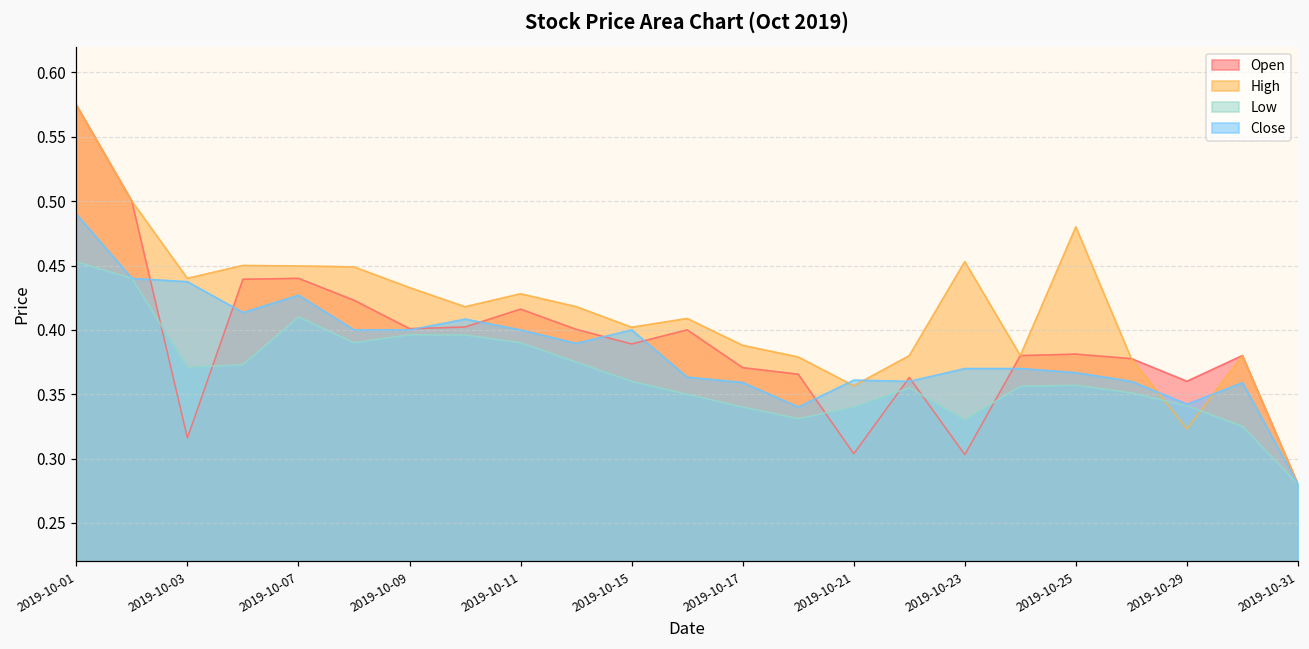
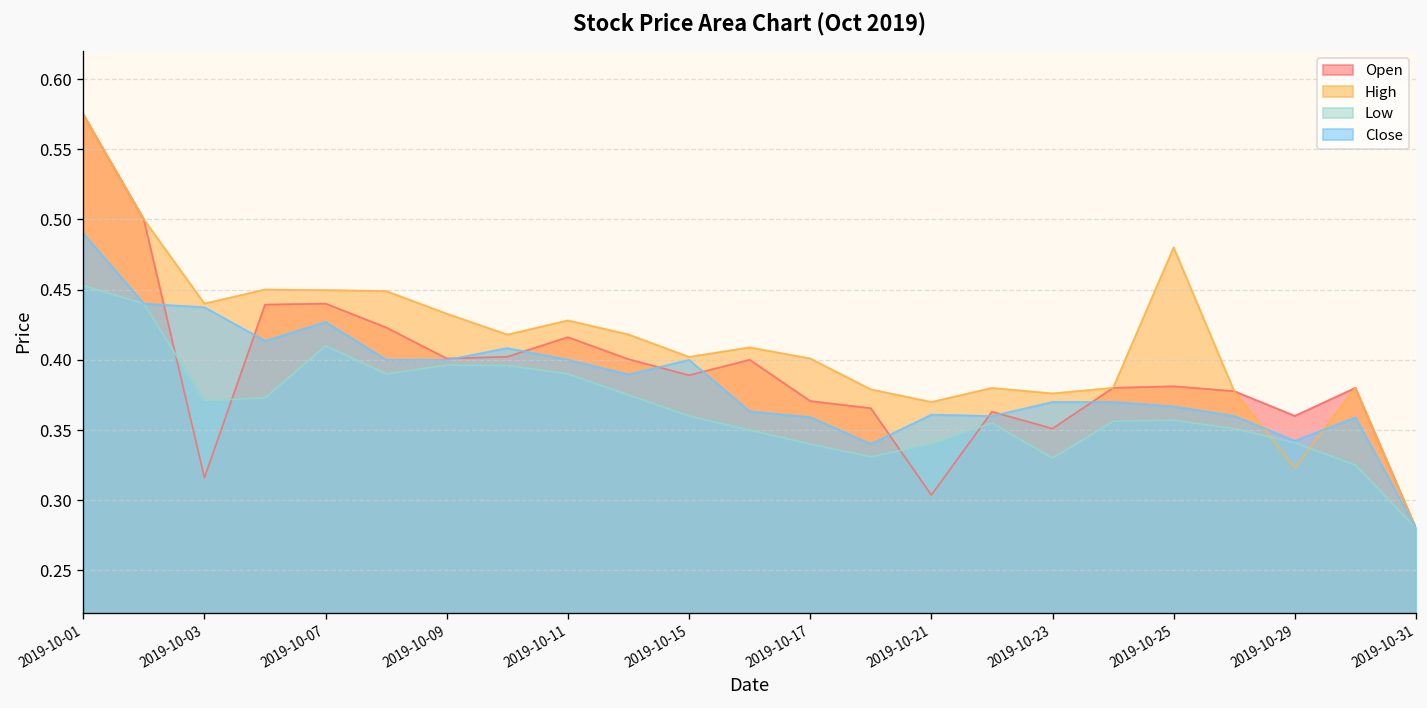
  {
    "Open": {
      "2019-10-03": 0.316,
      "2019-10-07": 0.440,
      "2019-10-11": 0.416,
      "2019-10-15": 0.389,
      "2019-10-17": 0.371,
      "2019-10-21": 0.304,
-     "2019-10-23": 0.303,
+     "2019-10-23": 0.351,
      "2019-10-25": 0.381,
      "2019-10-29": 0.360
    },
    "High": {
      "2019-10-03": 0.440,
      "2019-10-07": 0.450,
      "2019-10-09": 0.433,
      "2019-10-11": 0.428,
-     "2019-10-17": 0.388,
-     "2019-10-21": 0.357,
-     "2019-10-23": 0.453,
+     "2019-10-17": 0.401,
+     "2019-10-21": 0.370,
+     "2019-10-23": 0.376,
      "2019-10-25": 0.480,
      "2019-10-29": 0.323
    }
  }
